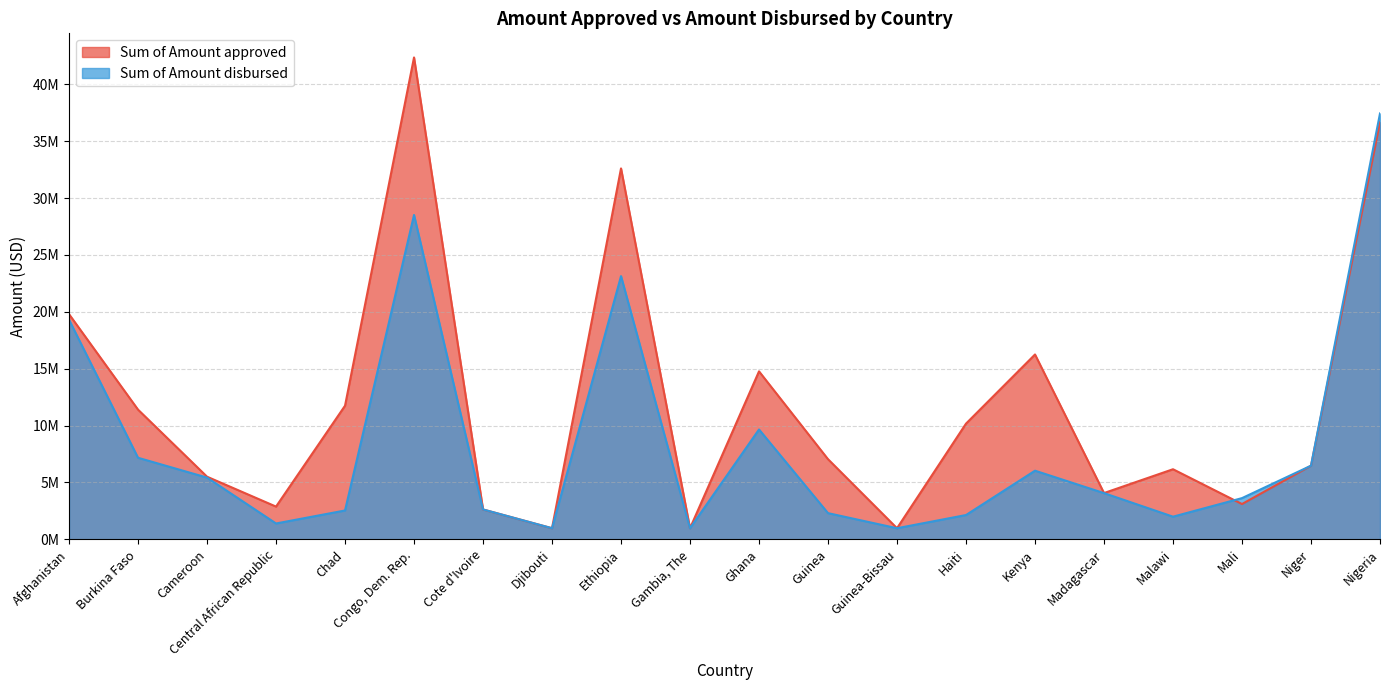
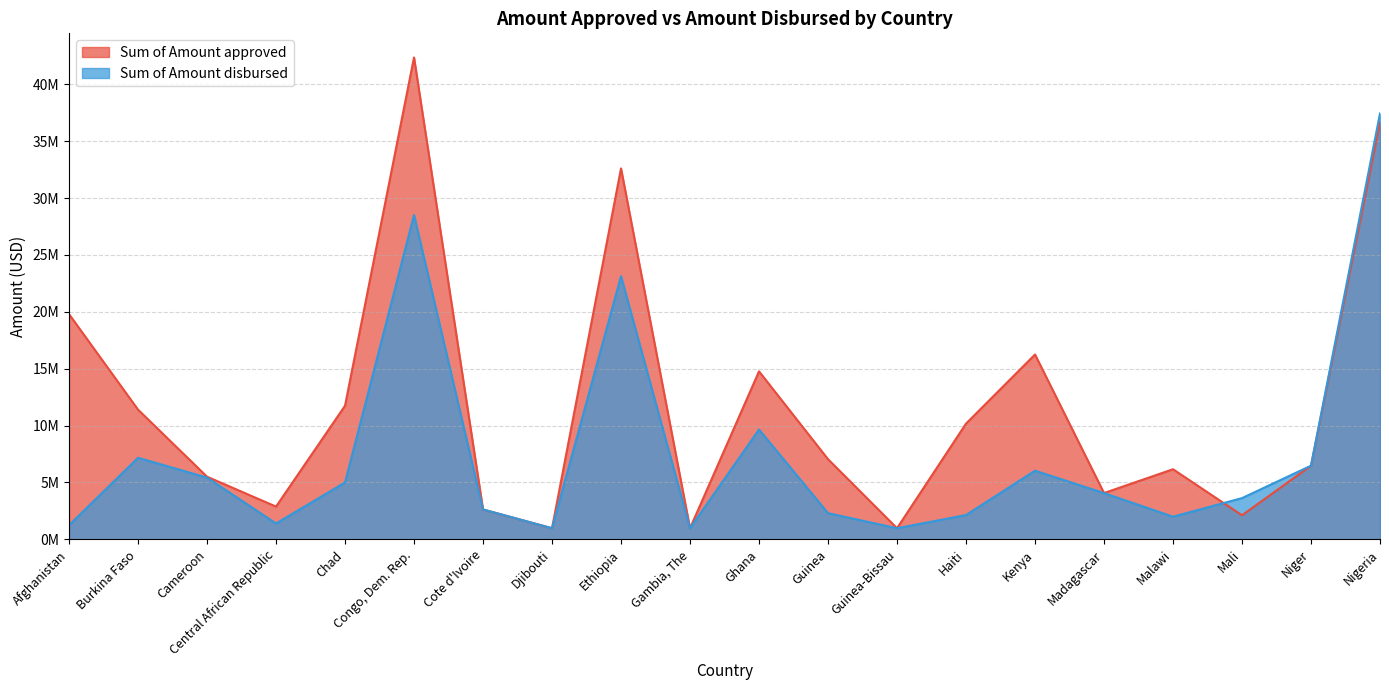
  {
    "Sum of Amount approved": {
      "Afghanistan": 19800000,
      "Burkina Faso": 11400000,
      "Central African Republic": 2900000,
      "Chad": 11700000,
      "Congo, Dem. Rep.": 42400000,
      "Ethiopia": 32600000,
      "Ghana": 14800000,
      "Guinea": 7000000,
      "Haiti": 10200000,
      "Kenya": 16300000,
      "Malawi": 6200000,
-     "Mali": 3100000,
+     "Mali": 2100000,
      "Nigeria": 36700000
    },
    "Sum of Amount disbursed": {
-     "Afghanistan": 19300000,
+     "Afghanistan": 1200000,
      "Burkina Faso": 7200000,
      "Central African Republic": 1400000,
-     "Chad": 2500000,
+     "Chad": 5000000,
      "Congo, Dem. Rep.": 28500000,
      "Ethiopia": 23100000,
      "Ghana": 9700000,
      "Guinea": 2300000,
      "Haiti": 2100000,
      "Kenya": 6000000,
      "Malawi": 2000000,
      "Mali": 3600000,
      "Nigeria": 37400000
    }
  }
